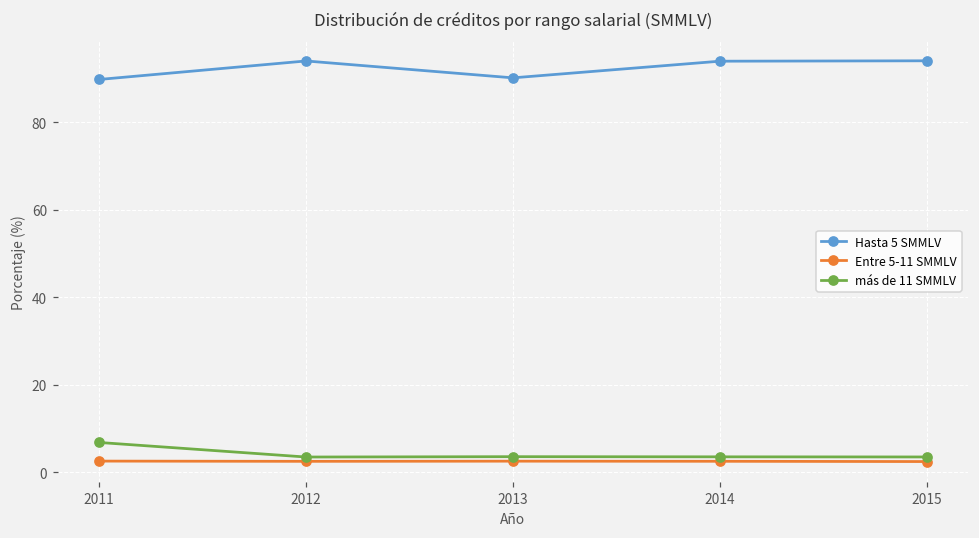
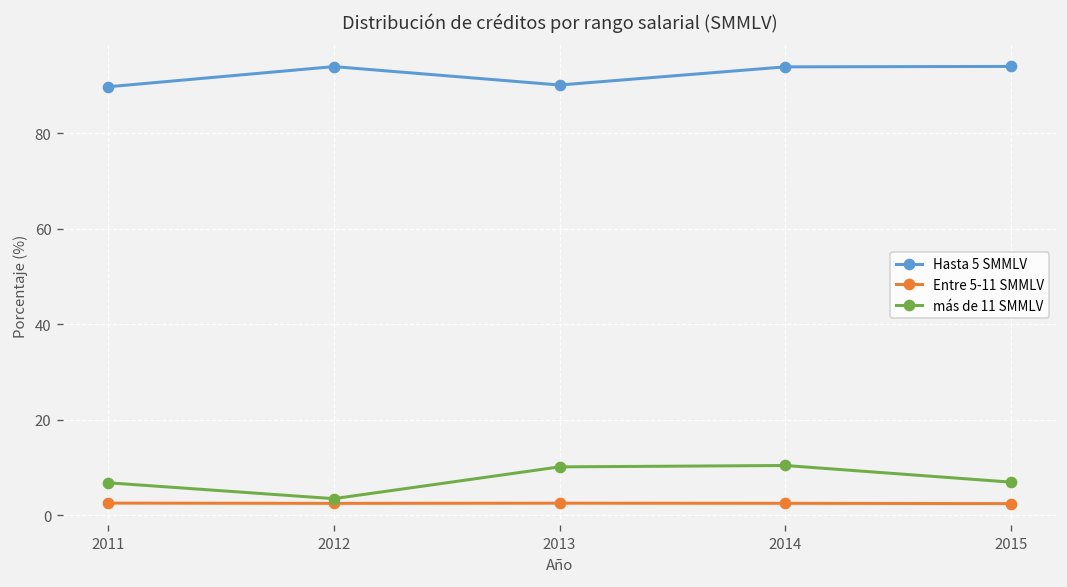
  {
    "Hasta 5 SMMLV": {
      "2011": 90,
      "2012": 94,
      "2013": 90,
      "2014": 94,
      "2015": 94
    },
    "Entre 5-11 SMMLV": {
      "2011": 3,
      "2012": 3,
      "2013": 3,
      "2014": 3,
      "2015": 2
    },
    "más de 11 SMMLV": {
      "2011": 7,
      "2012": 3,
-     "2013": 4,
-     "2014": 4,
-     "2015": 4
+     "2013": 10,
+     "2014": 10,
+     "2015": 7
    }
  }
